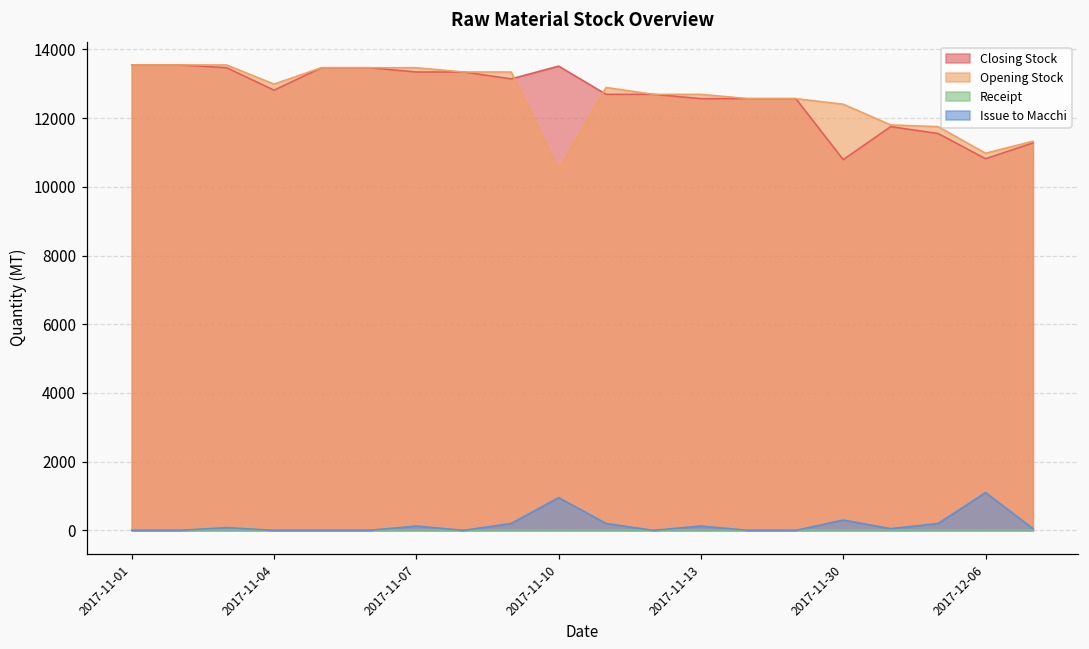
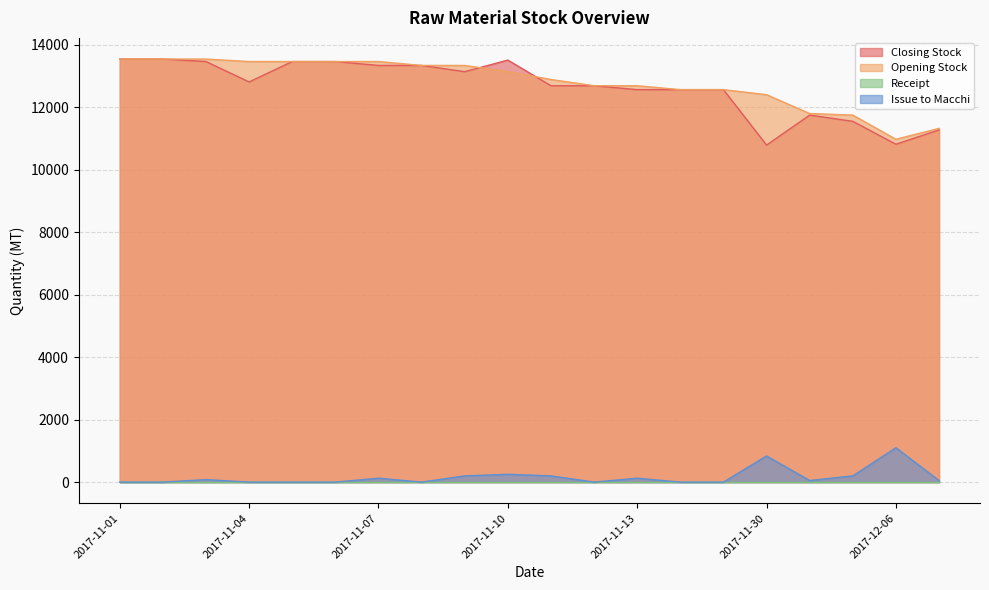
  {
    "Closing Stock": {
      "2017-11-04": 12800,
      "2017-11-07": 13300,
      "2017-11-10": 13500,
      "2017-11-13": 12600,
      "2017-11-30": 10800,
      "2017-12-06": 10800
    },
    "Opening Stock": {
-     "2017-11-04": 13000,
+     "2017-11-04": 13500,
      "2017-11-07": 13500,
-     "2017-11-10": 10500,
+     "2017-11-10": 13100,
      "2017-11-13": 12700,
      "2017-11-30": 12400,
      "2017-12-06": 11000
    },
    "Receipt": {
      "2017-11-07": 0,
      "2017-11-10": 0,
      "2017-11-13": 0,
      "2017-11-30": 0,
      "2017-12-06": 0
    },
    "Issue to Macchi": {
      "2017-11-07": 100,
-     "2017-11-10": 1000,
+     "2017-11-10": 300,
      "2017-11-13": 100,
-     "2017-11-30": 300,
+     "2017-11-30": 800,
      "2017-12-06": 1100
    }
  }
